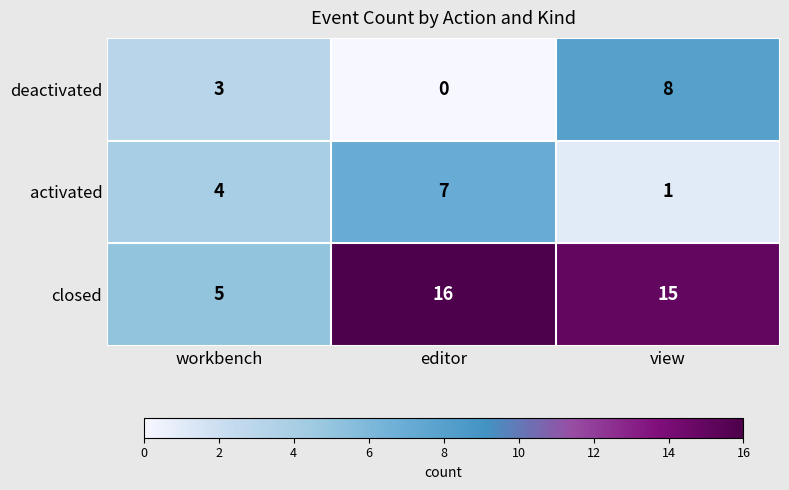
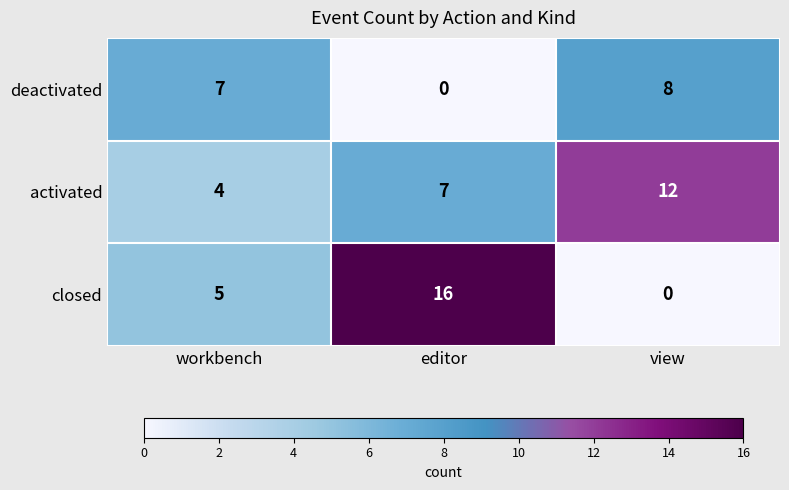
  {
    "deactivated": {
-     "workbench": 3,
+     "workbench": 7,
      "editor": 0,
      "view": 8
    },
    "activated": {
      "workbench": 4,
      "editor": 7,
-     "view": 1
+     "view": 12
    },
    "closed": {
      "workbench": 5,
      "editor": 16,
-     "view": 15
+     "view": 0
    }
  }
